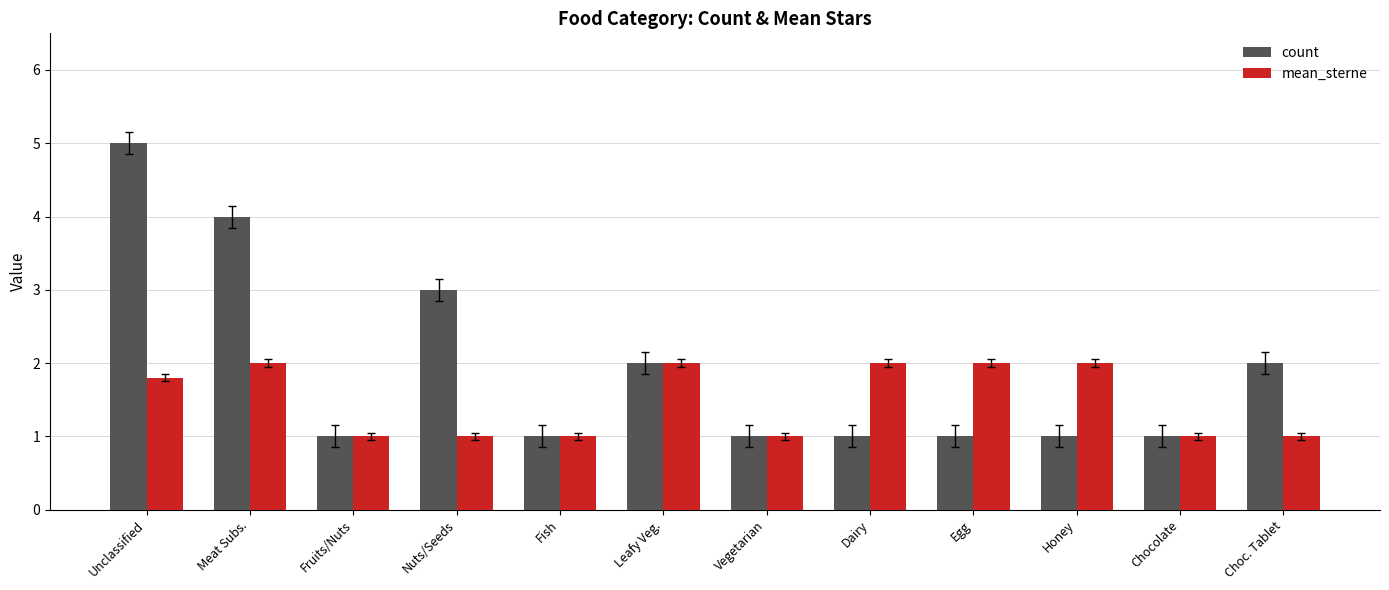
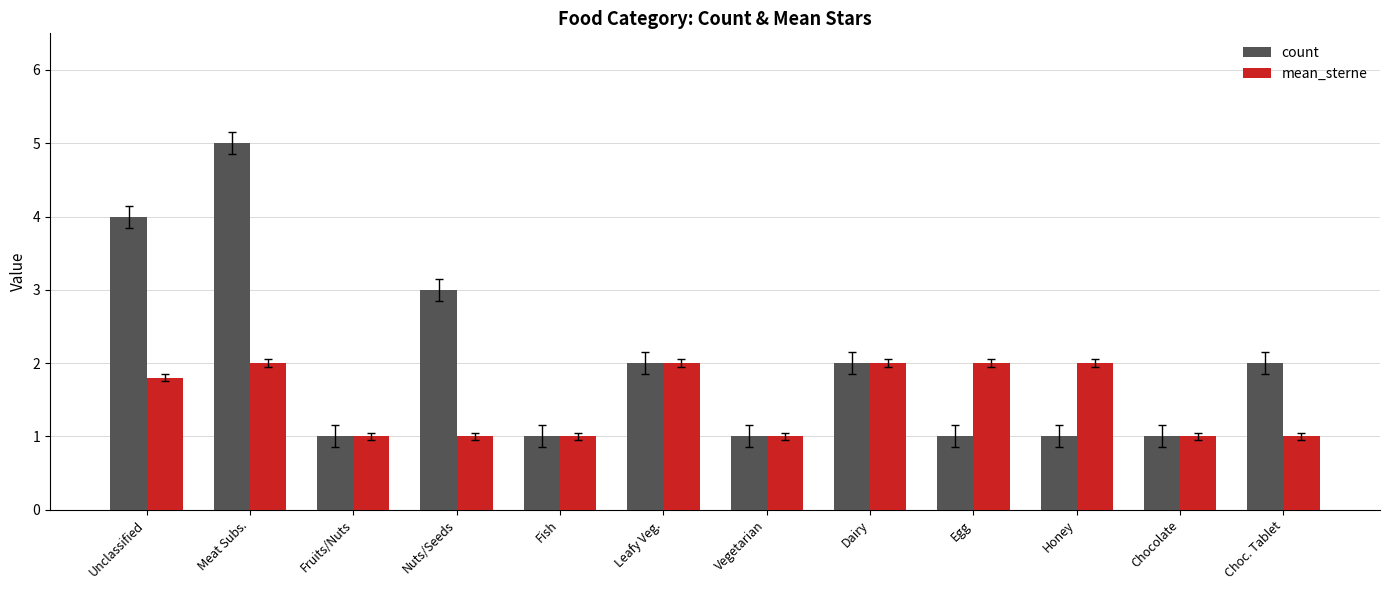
  {
    "count": {
-     "Unclassified": 5,
-     "Meat Subs.": 4,
+     "Unclassified": 4,
+     "Meat Subs.": 5,
      "Fruits/Nuts": 1,
      "Nuts/Seeds": 3,
      "Fish": 1,
      "Leafy Veg.": 2,
      "Vegetarian": 1,
-     "Dairy": 1,
+     "Dairy": 2,
      "Egg": 1,
      "Honey": 1,
      "Chocolate": 1,
      "Choc. Tablet": 2
    },
    "mean_sterne": {
      "Unclassified": 1.8,
      "Meat Subs.": 2,
      "Fruits/Nuts": 1,
      "Nuts/Seeds": 1,
      "Fish": 1,
      "Leafy Veg.": 2,
      "Vegetarian": 1,
      "Dairy": 2,
      "Egg": 2,
      "Honey": 2,
      "Chocolate": 1,
      "Choc. Tablet": 1
    }
  }
